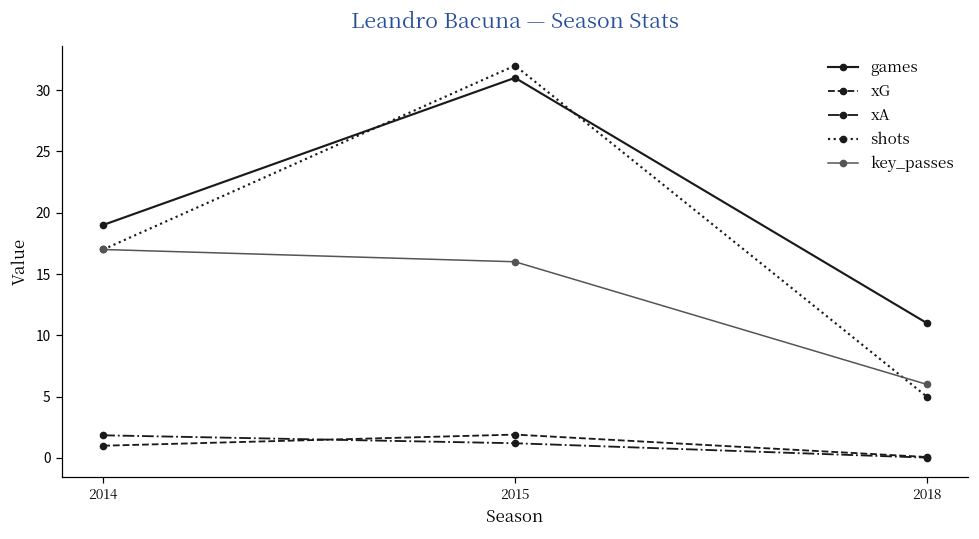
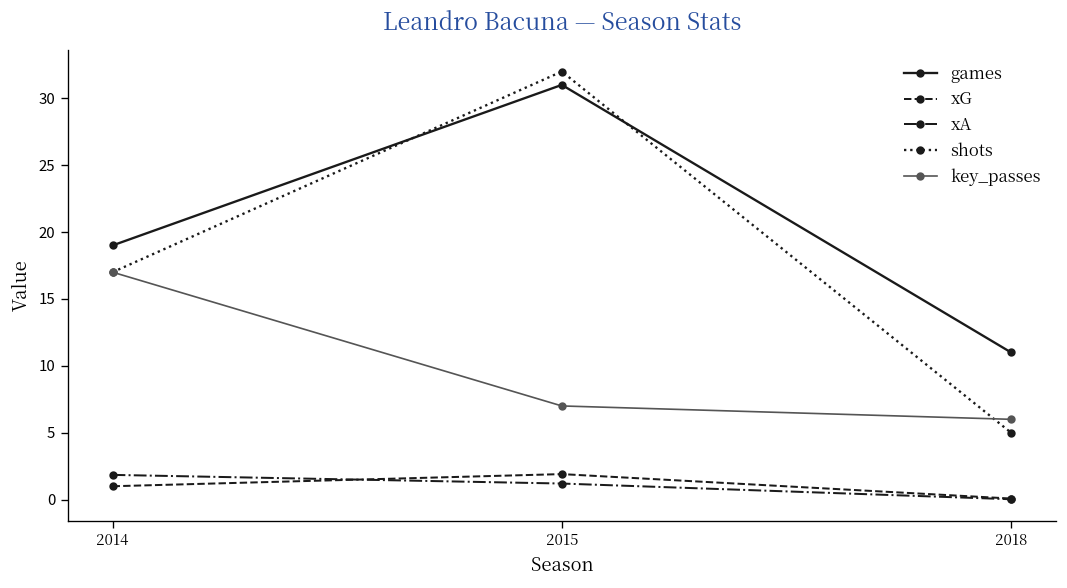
  {
    "key_passes": {
-     "2015": 16,
+     "2015": 7,
      "2018": 6
    }
  }
